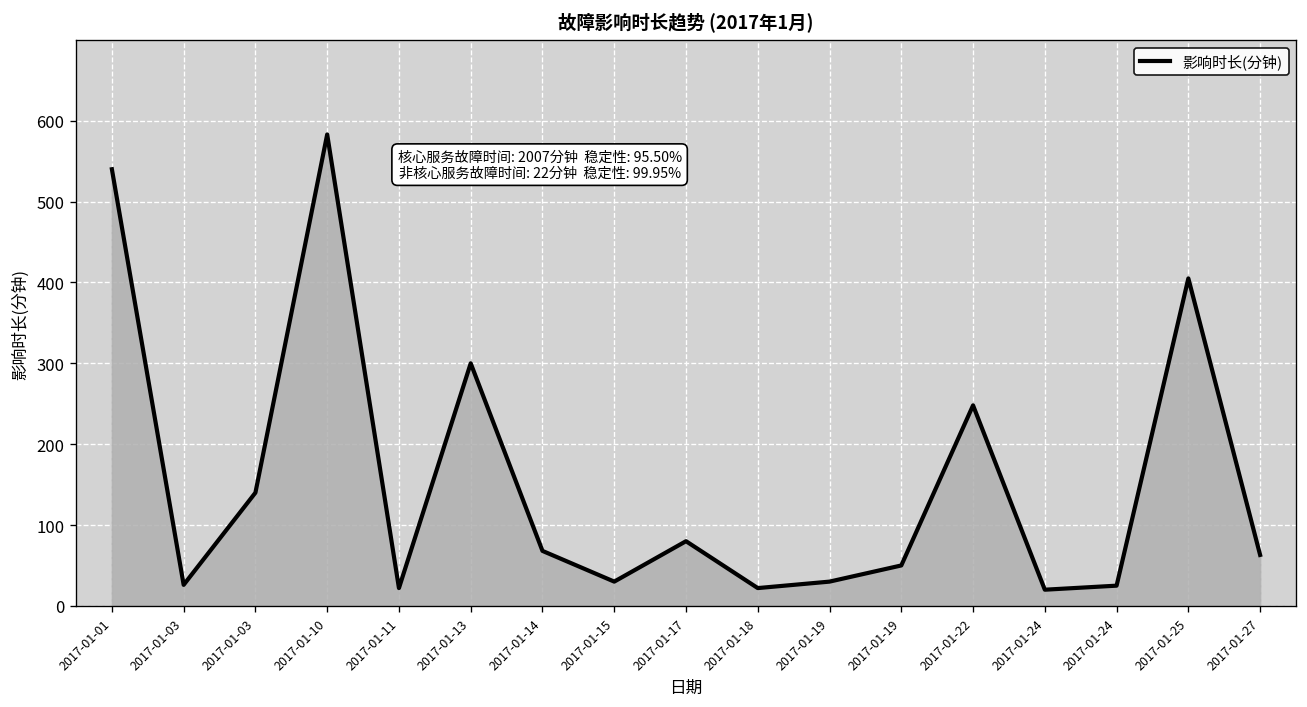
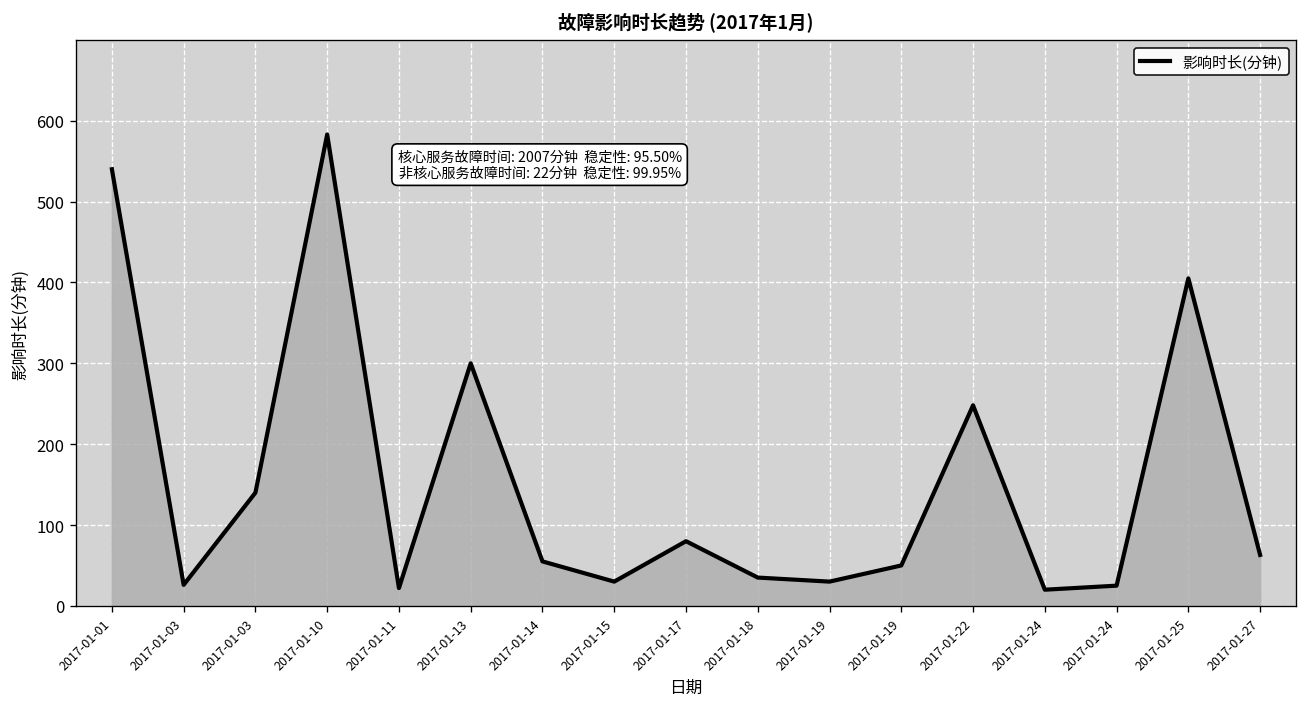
  {
    "2017-01-01": 540,
    "2017-01-10": 580,
    "2017-01-11": 20,
    "2017-01-13": 300,
-   "2017-01-14": 70,
+   "2017-01-14": 60,
    "2017-01-15": 30,
    "2017-01-17": 80,
-   "2017-01-18": 20,
+   "2017-01-18": 40,
    "2017-01-22": 250,
    "2017-01-25": 410,
    "2017-01-27": 60
  }
